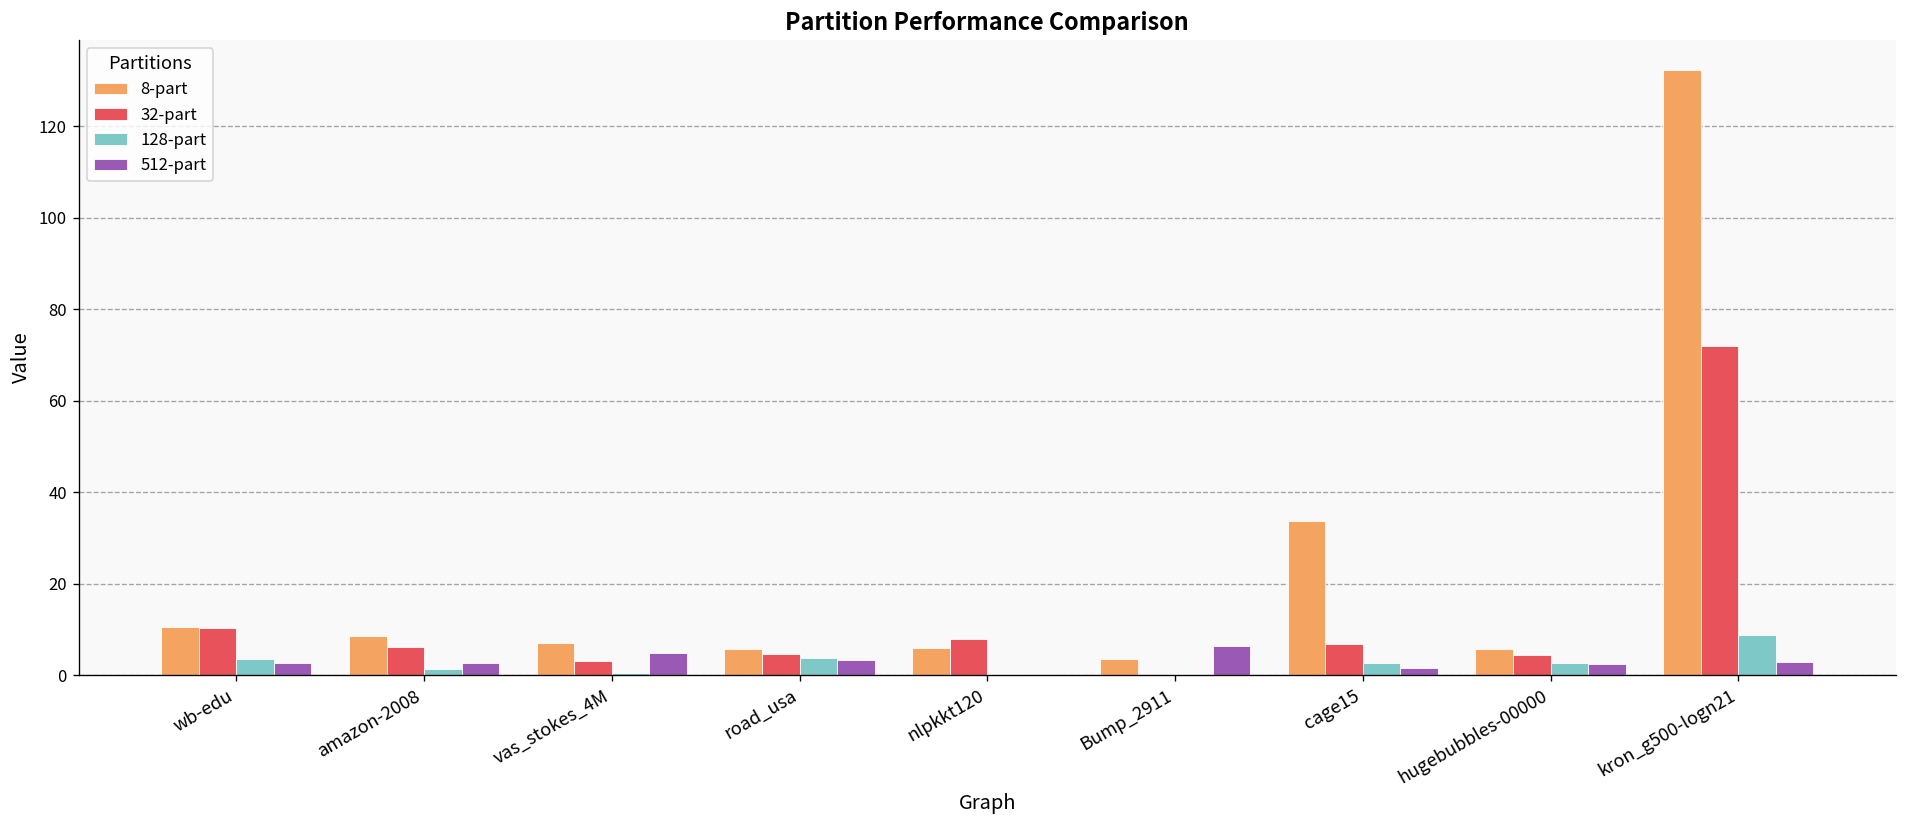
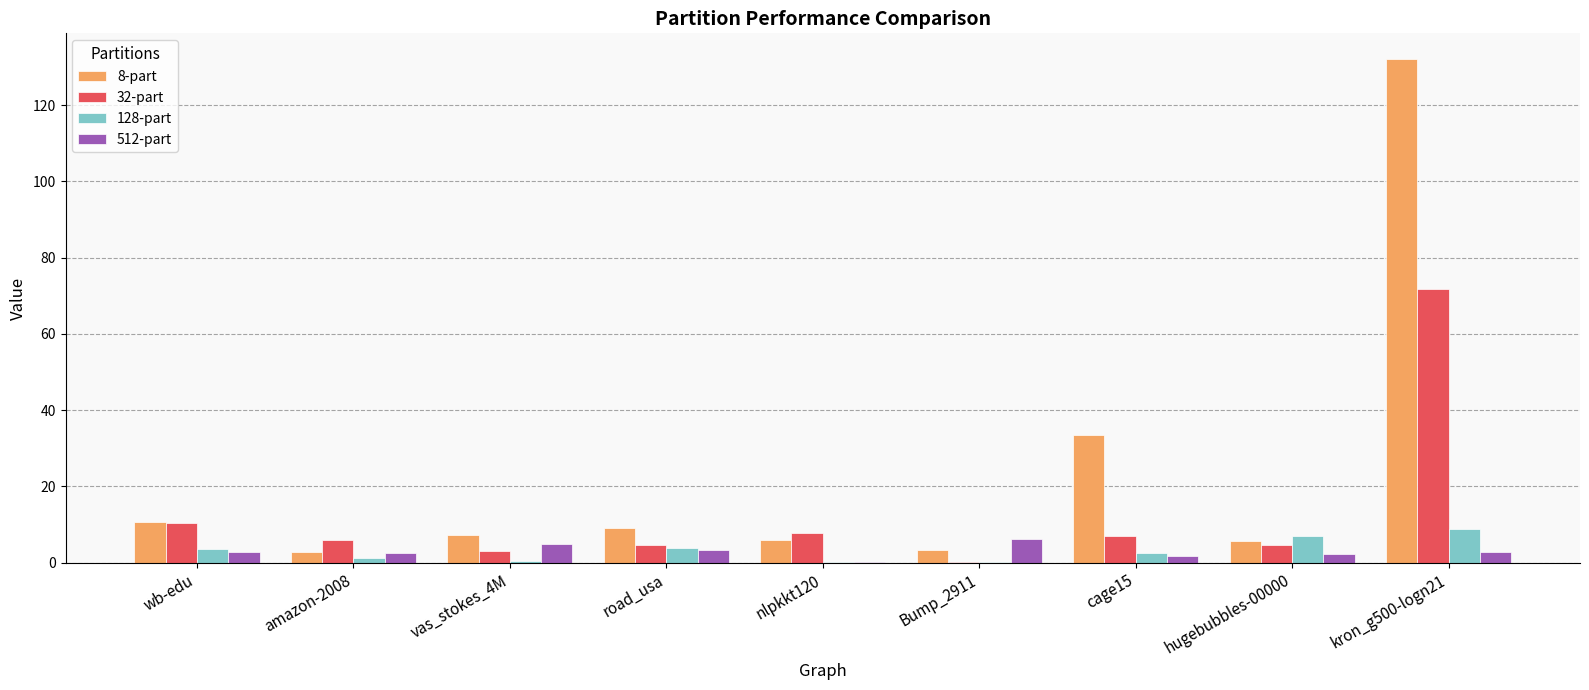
  {
    "8-part": {
      "wb-edu": 11,
-     "amazon-2008": 9,
+     "amazon-2008": 3,
      "vas_stokes_4M": 7,
-     "road_usa": 6,
+     "road_usa": 9,
      "nlpkkt120": 6,
      "Bump_2911": 3,
      "cage15": 34,
      "hugebubbles-00000": 6,
      "kron_g500-logn21": 132
    },
    "32-part": {
      "wb-edu": 10,
      "amazon-2008": 6,
      "vas_stokes_4M": 3,
      "road_usa": 5,
      "nlpkkt120": 8,
      "cage15": 7,
      "hugebubbles-00000": 4,
      "kron_g500-logn21": 72
    },
    "128-part": {
      "wb-edu": 4,
      "amazon-2008": 1,
      "road_usa": 4,
      "cage15": 3,
-     "hugebubbles-00000": 3,
+     "hugebubbles-00000": 7,
      "kron_g500-logn21": 9
    },
    "512-part": {
      "wb-edu": 3,
      "amazon-2008": 3,
      "vas_stokes_4M": 5,
      "road_usa": 3,
      "Bump_2911": 6,
      "cage15": 2,
      "hugebubbles-00000": 2,
      "kron_g500-logn21": 3
    }
  }
